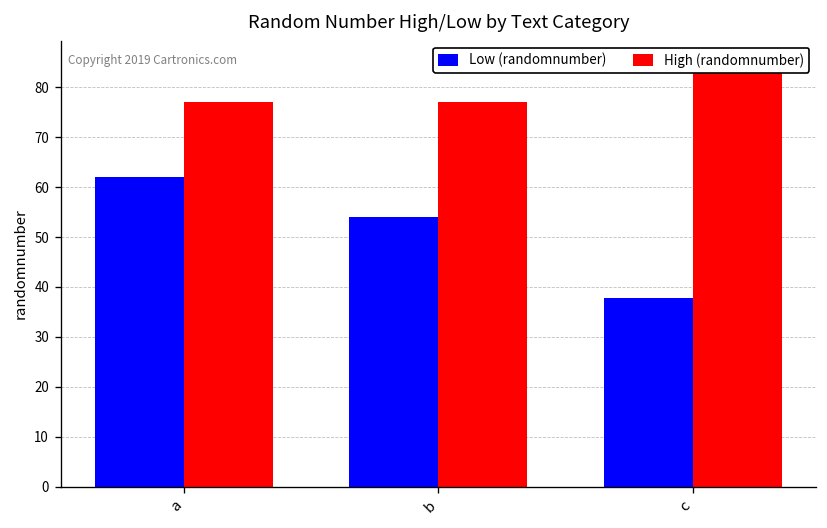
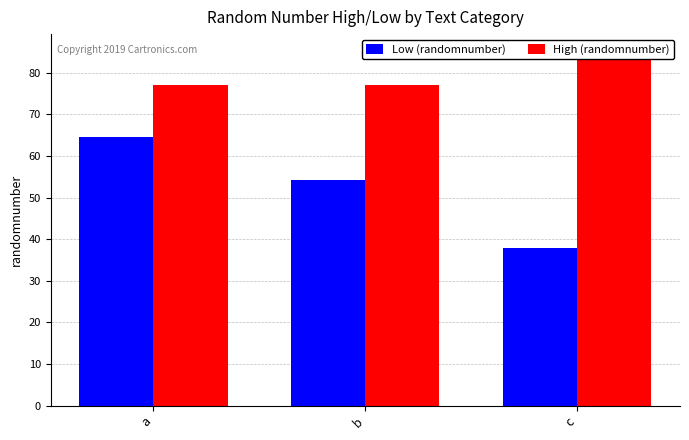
  {
    "Low (randomnumber)": {
-     "a": 62,
+     "a": 65,
      "b": 54,
      "c": 38
    },
    "High (randomnumber)": {
      "a": 77,
      "b": 77
    }
  }
